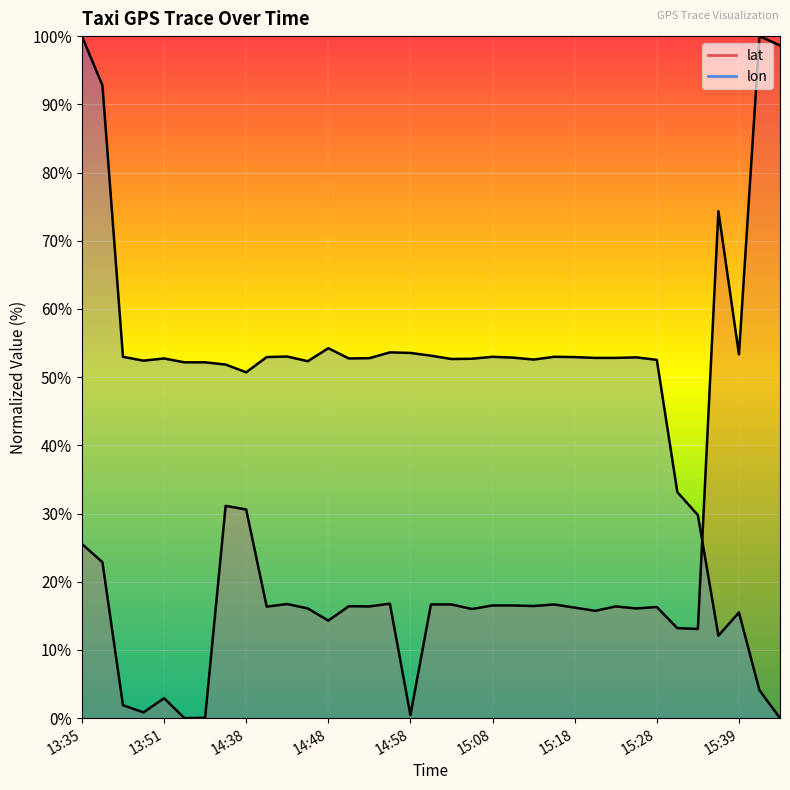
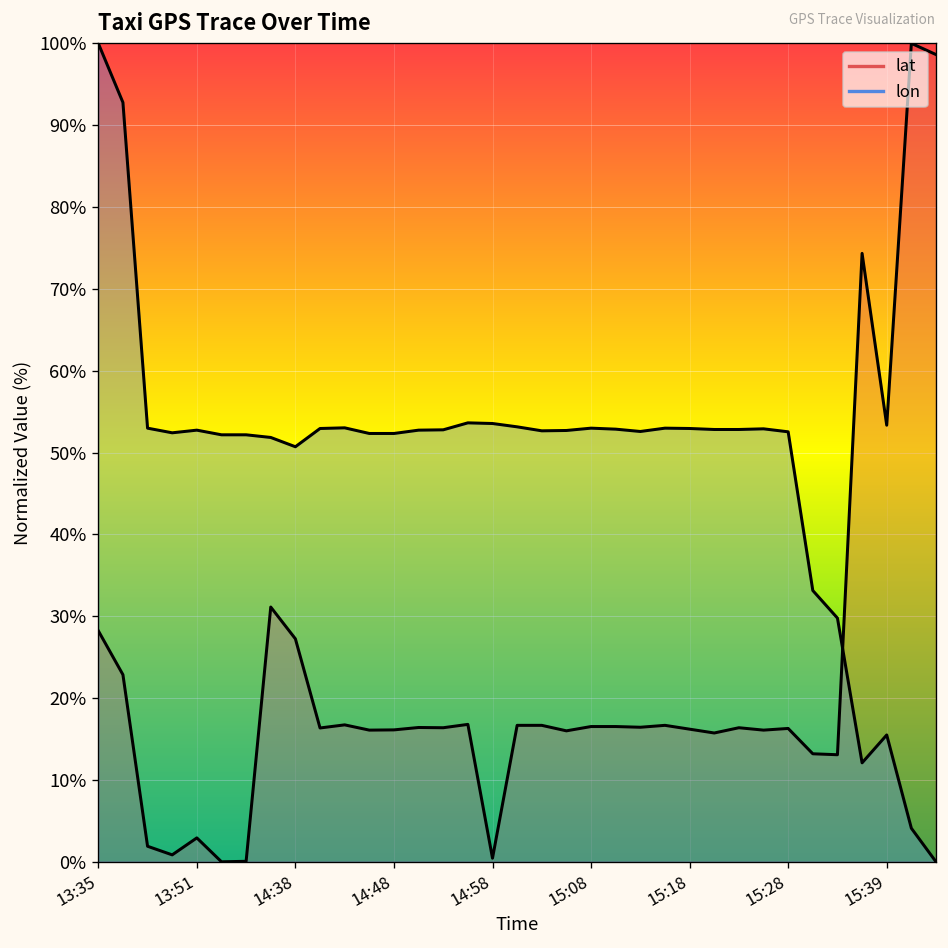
  {
    "lat": {
-     "13:35": "26%",
+     "13:35": "28%",
      "13:51": "3%",
-     "14:38": "31%",
-     "14:48": "14%",
+     "14:38": "27%",
+     "14:48": "16%",
      "14:58": "0%",
      "15:39": "53%"
    },
    "lon": {
      "13:35": "100%",
      "13:51": "53%",
      "14:38": "51%",
-     "14:48": "54%",
+     "14:48": "52%",
      "14:58": "54%",
      "15:39": "15%"
    }
  }
